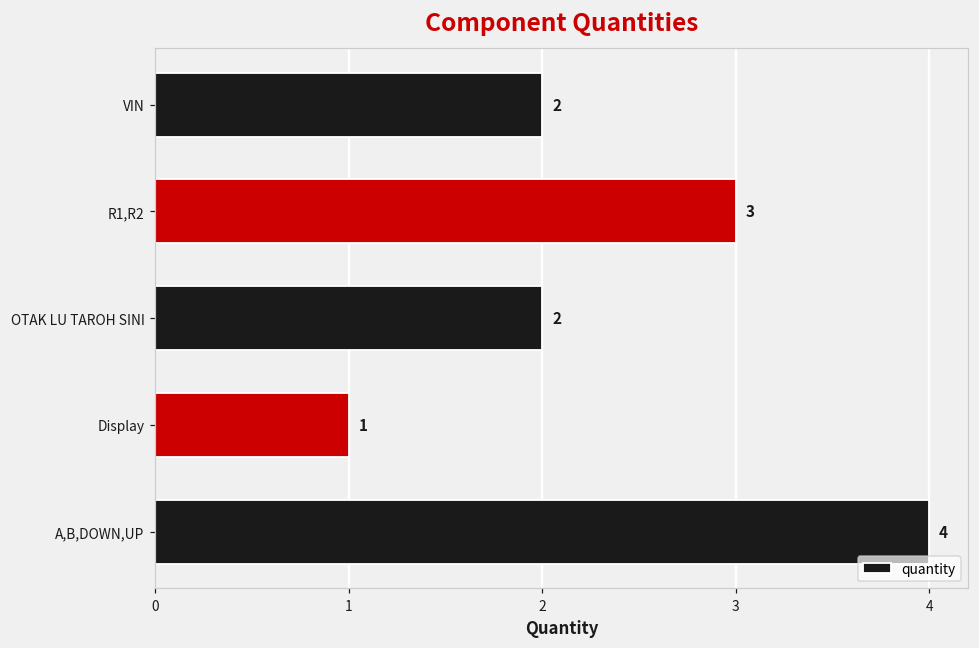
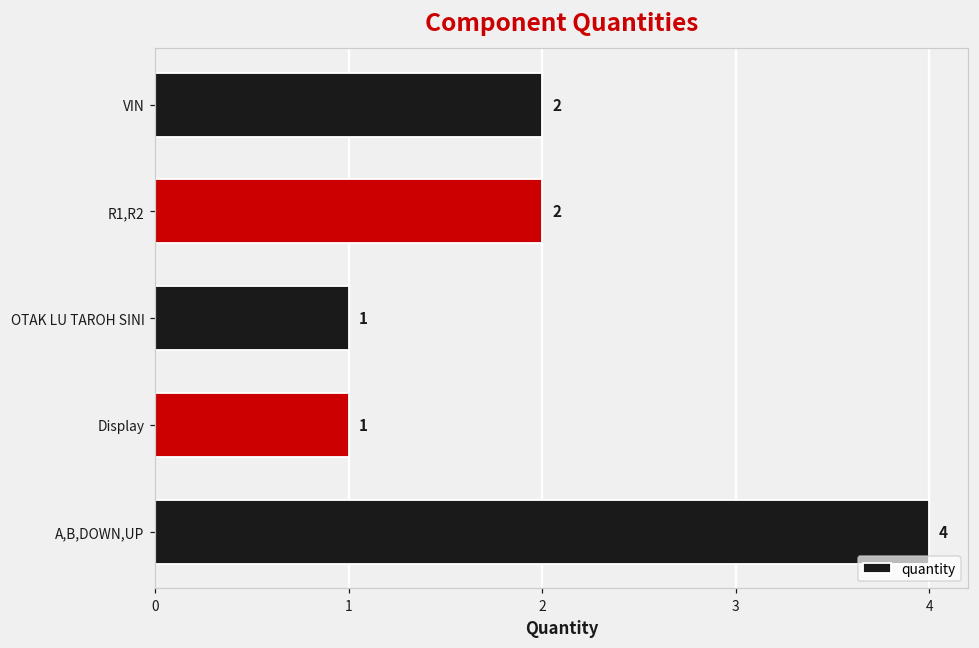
  {
    "VIN": 2,
-   "R1,R2": 3,
-   "OTAK LU TAROH SINI": 2,
+   "R1,R2": 2,
+   "OTAK LU TAROH SINI": 1,
    "Display": 1,
    "A,B,DOWN,UP": 4
  }
